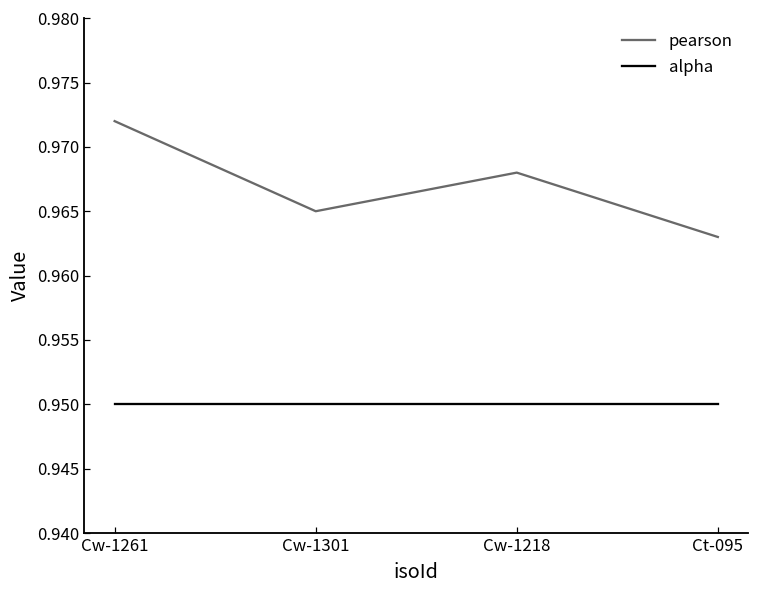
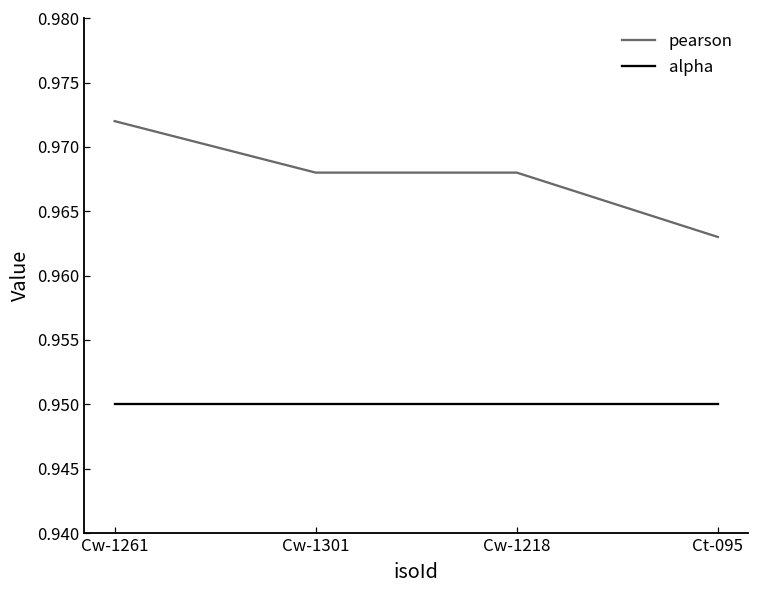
  {
    "pearson": {
      "Cw-1261": 0.972,
-     "Cw-1301": 0.965,
+     "Cw-1301": 0.968,
      "Cw-1218": 0.968,
      "Ct-095": 0.963
    },
    "alpha": {
      "Cw-1261": 0.950,
      "Cw-1301": 0.950,
      "Cw-1218": 0.950,
      "Ct-095": 0.950
    }
  }
